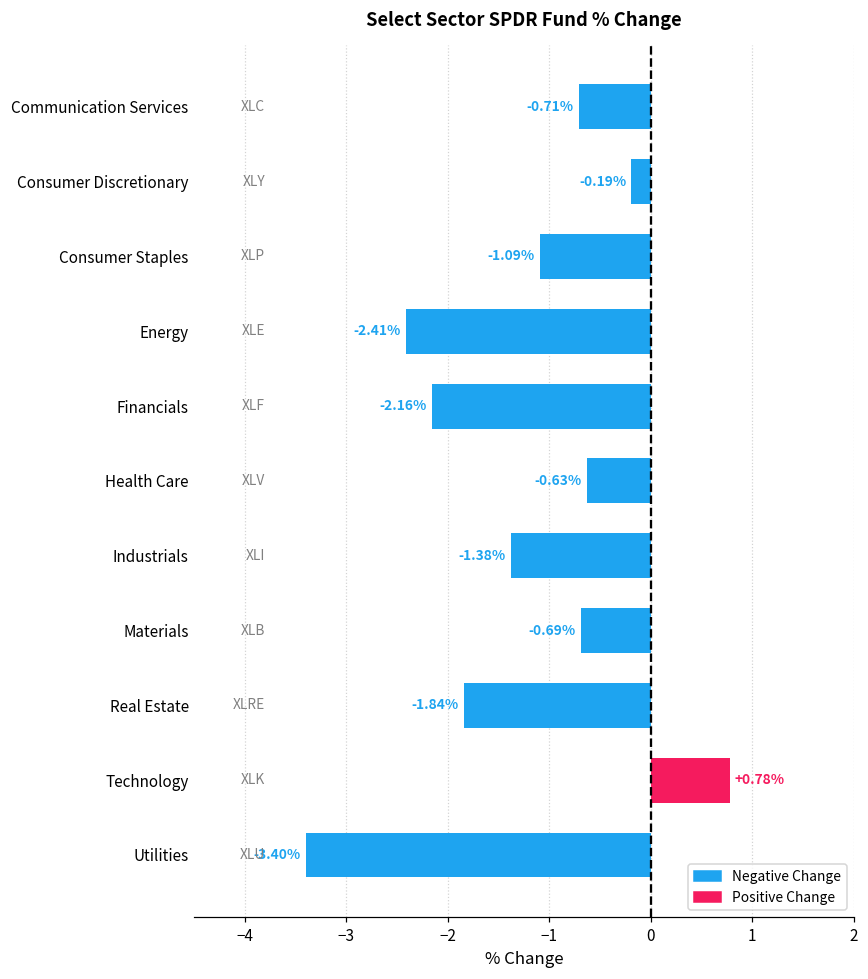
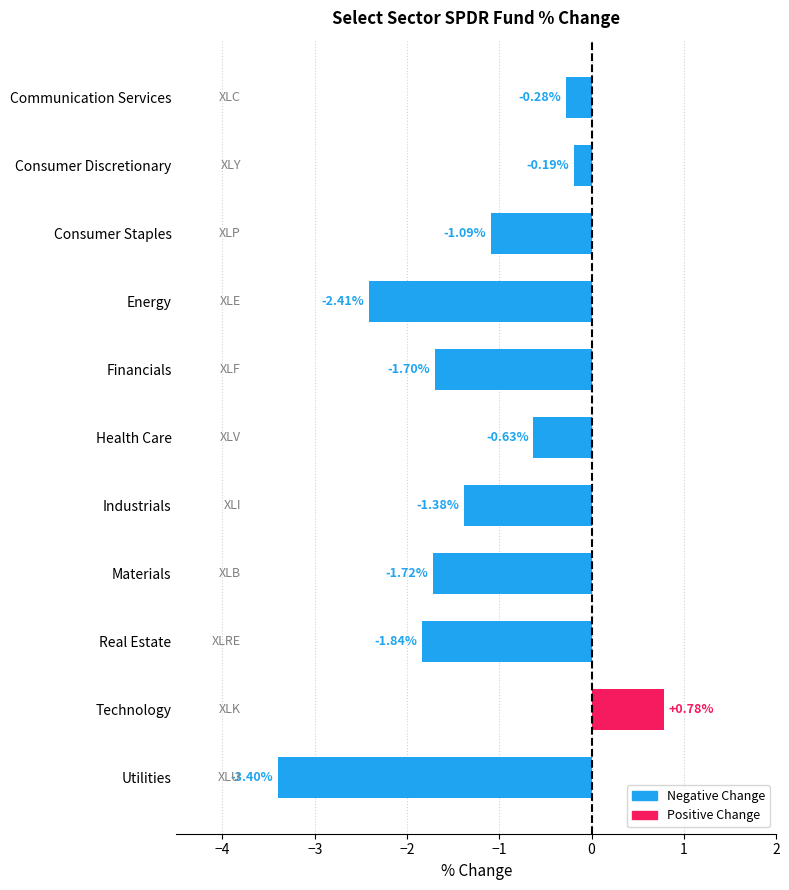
  {
-   "Communication Services": "-0.71%",
+   "Communication Services": "-0.28%",
    "Consumer Discretionary": "-0.19%",
    "Consumer Staples": "-1.09%",
    "Energy": "-2.41%",
-   "Financials": "-2.16%",
+   "Financials": "-1.70%",
    "Health Care": "-0.63%",
    "Industrials": "-1.38%",
-   "Materials": "-0.69%",
+   "Materials": "-1.72%",
    "Real Estate": "-1.84%",
    "Technology": "+0.78%"
  }
